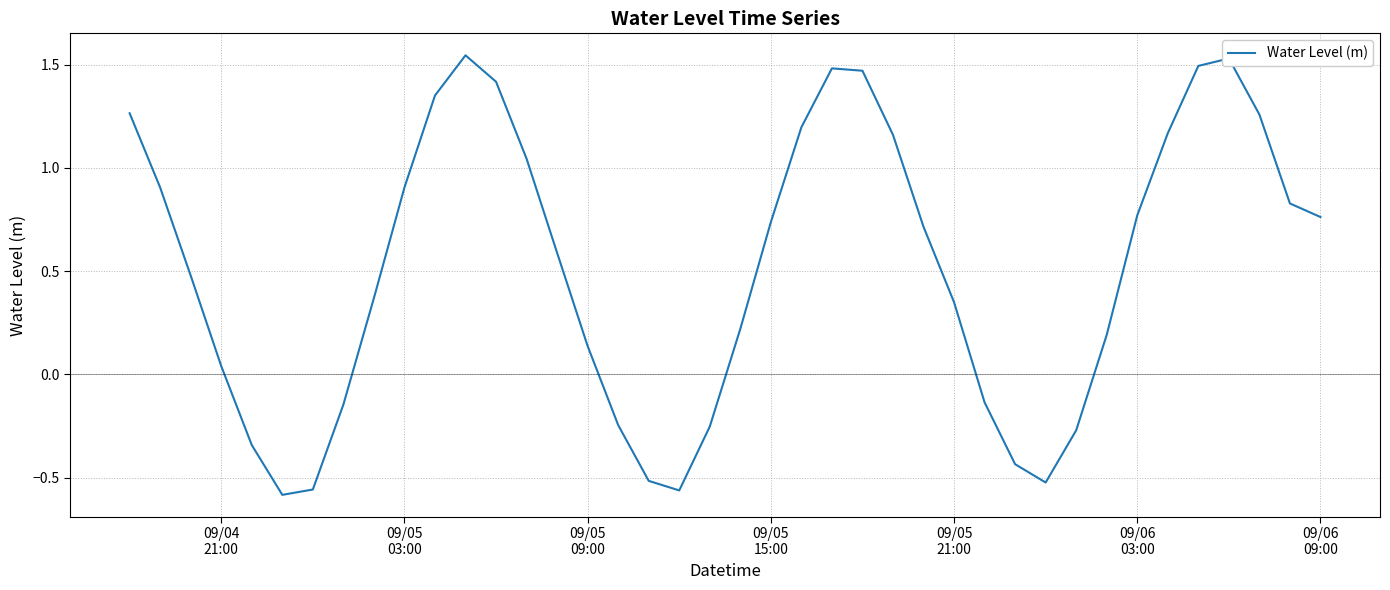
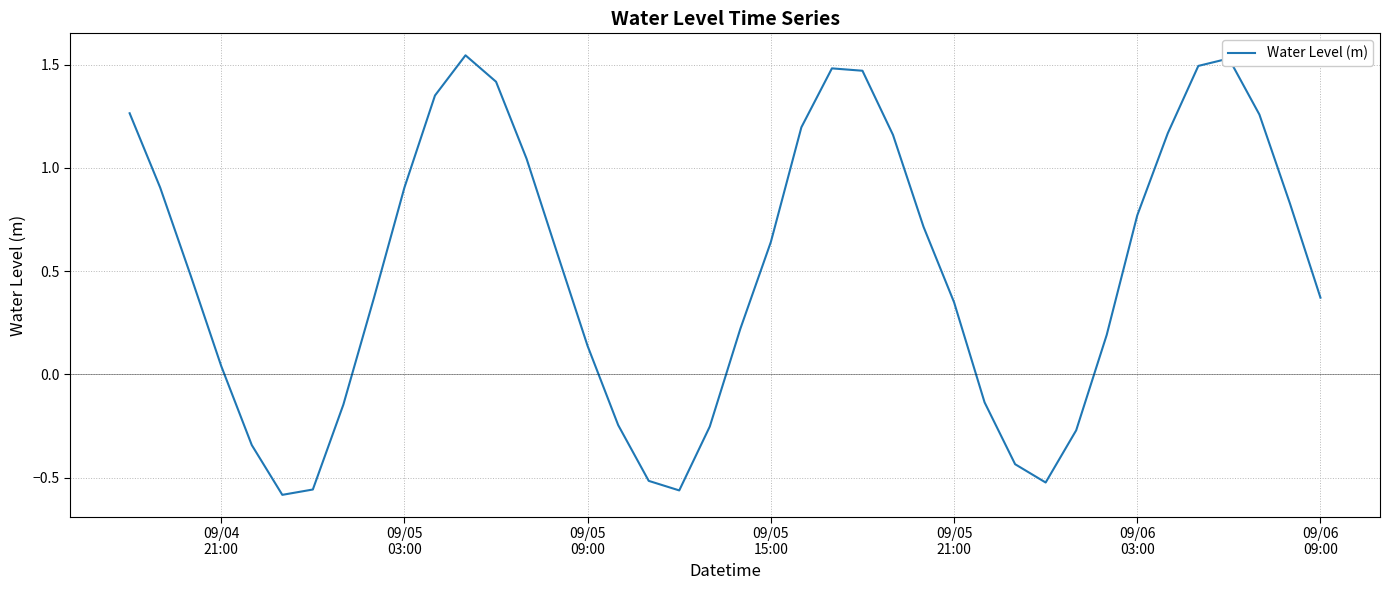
  {
    "09/04 21:00": 0.04,
    "09/05 03:00": 0.90,
    "09/05 09:00": 0.14,
-   "09/05 15:00": 0.74,
+   "09/05 15:00": 0.64,
    "09/05 21:00": 0.35,
    "09/06 03:00": 0.77,
-   "09/06 09:00": 0.76
+   "09/06 09:00": 0.37
  }
